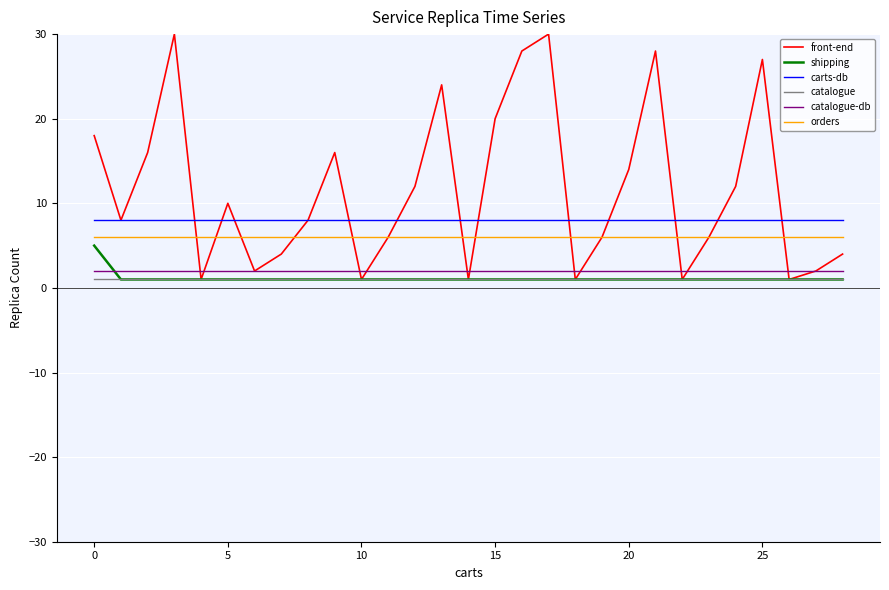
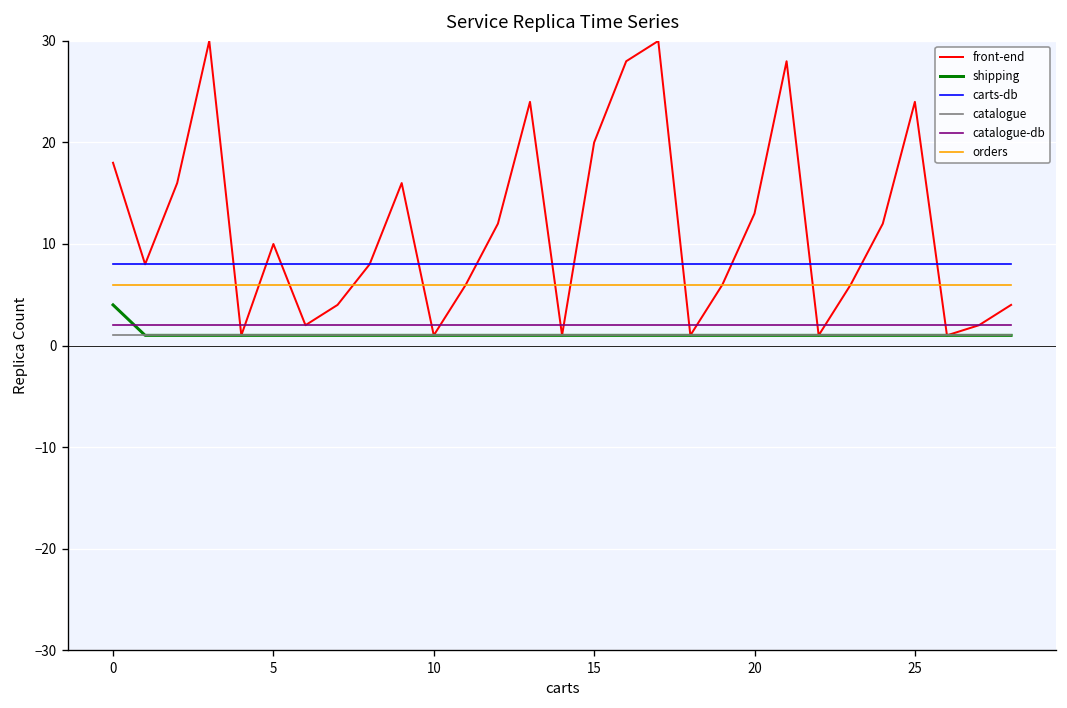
  {
    "front-end": {
      "0": 18,
      "5": 10,
      "15": 20,
-     "20": 14,
-     "25": 27
+     "20": 13,
+     "25": 24
    },
    "shipping": {
-     "0": 5
+     "0": 4
    },
    "carts-db": {
      "0": 8,
      "5": 8,
      "10": 8,
      "15": 8,
      "20": 8,
      "25": 8
    },
    "catalogue": {
      "0": 1
    },
    "catalogue-db": {
      "0": 2,
      "5": 2,
      "10": 2,
      "15": 2,
      "20": 2,
      "25": 2
    },
    "orders": {
      "0": 6,
      "5": 6,
      "10": 6,
      "15": 6,
      "20": 6,
      "25": 6
    }
  }
